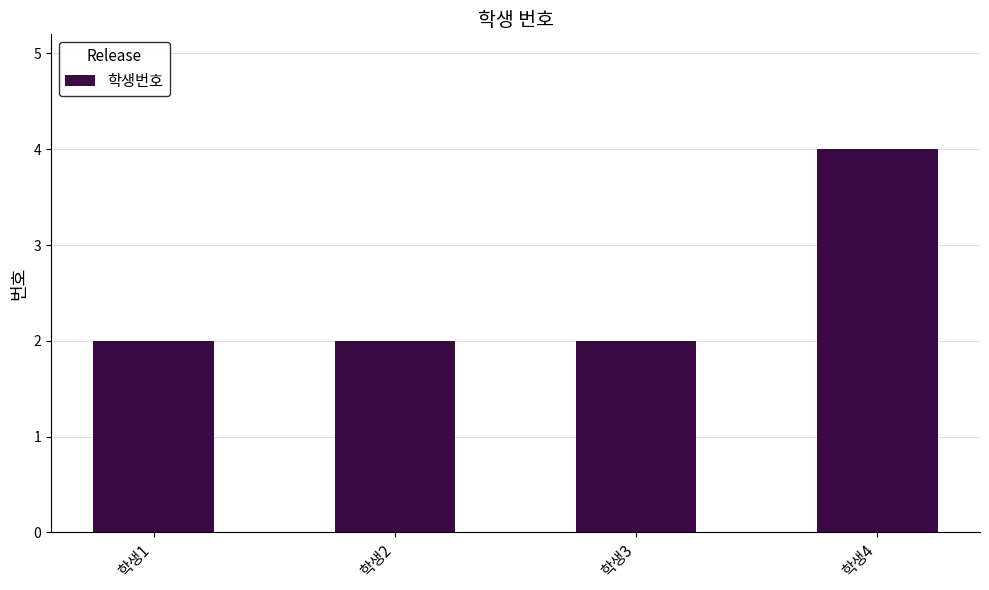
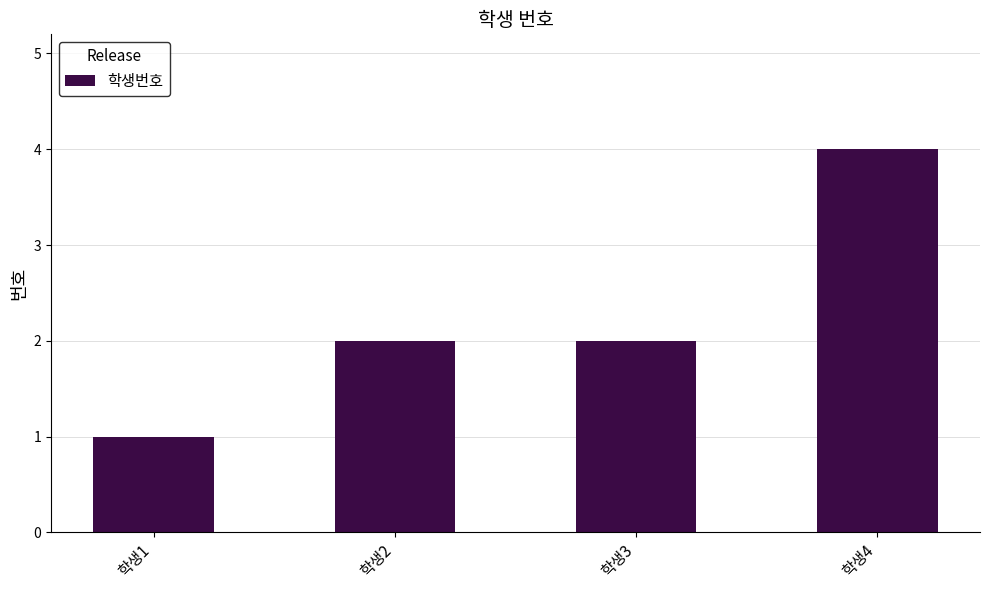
  {
-   "학생1": 2,
+   "학생1": 1,
    "학생2": 2,
    "학생3": 2,
    "학생4": 4
  }
